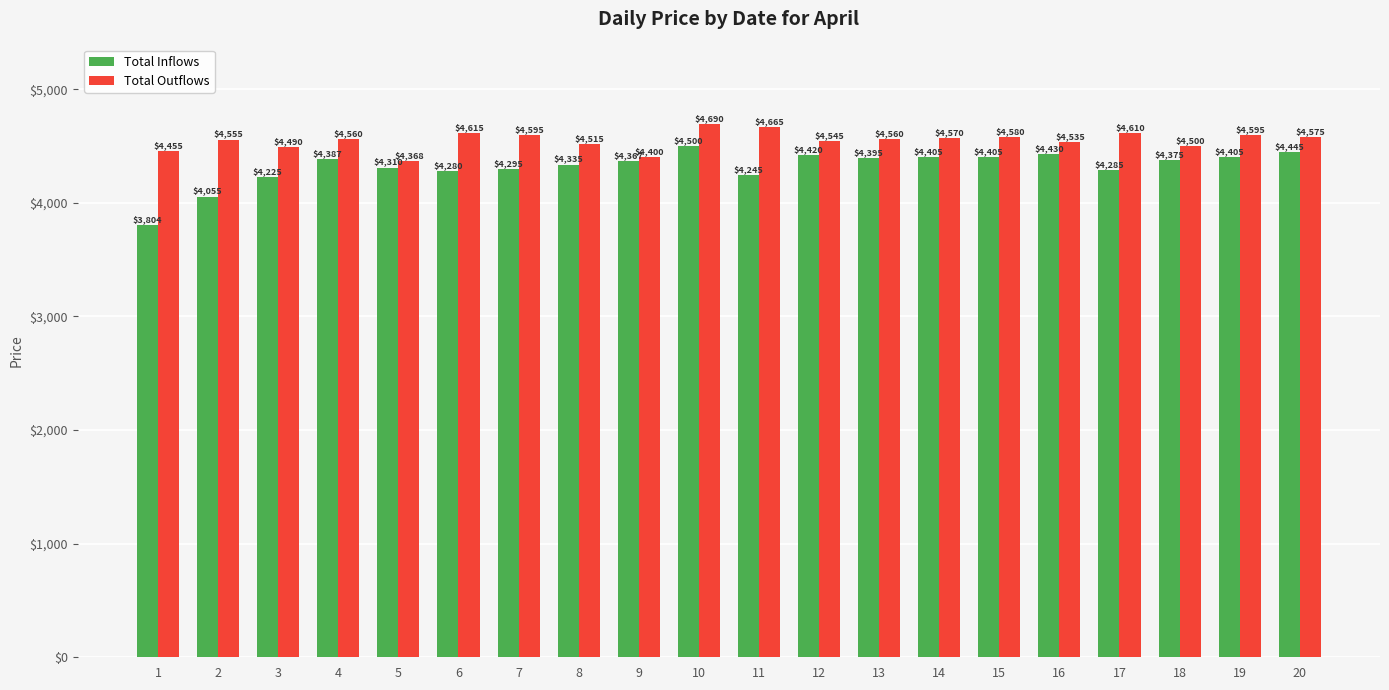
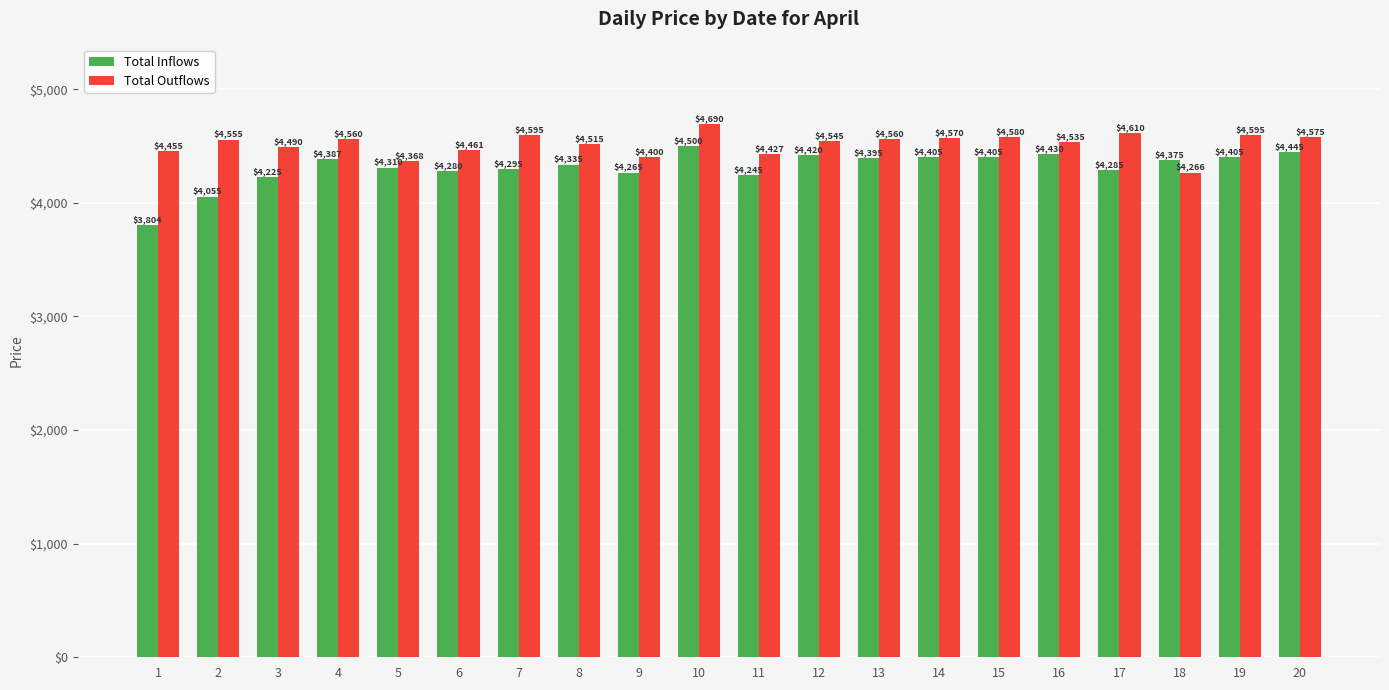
  {
    "Total Inflows": {
      "1": "$3,804",
      "2": "$4,055",
      "3": "$4,225",
      "4": "$4,387",
      "5": "$4,310",
      "6": "$4,280",
      "7": "$4,295",
      "8": "$4,335",
-     "9": "$4,367",
+     "9": "$4,265",
      "10": "$4,500",
      "11": "$4,245",
      "12": "$4,420",
      "13": "$4,395",
      "14": "$4,405",
      "15": "$4,405",
      "16": "$4,430",
      "17": "$4,285",
      "18": "$4,375",
      "19": "$4,405",
      "20": "$4,445"
    },
    "Total Outflows": {
      "1": "$4,455",
      "2": "$4,555",
      "3": "$4,490",
      "4": "$4,560",
      "5": "$4,368",
-     "6": "$4,615",
+     "6": "$4,461",
      "7": "$4,595",
      "8": "$4,515",
      "10": "$4,690",
-     "11": "$4,665",
+     "11": "$4,427",
      "12": "$4,545",
      "13": "$4,560",
      "14": "$4,570",
      "15": "$4,580",
      "16": "$4,535",
      "17": "$4,610",
-     "18": "$4,500",
+     "18": "$4,266",
      "19": "$4,595",
      "20": "$4,575"
    }
  }
